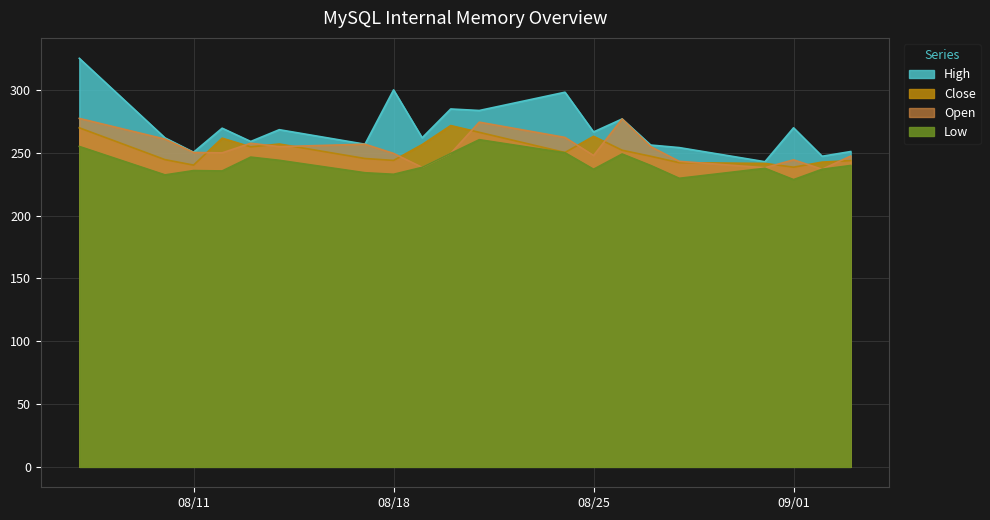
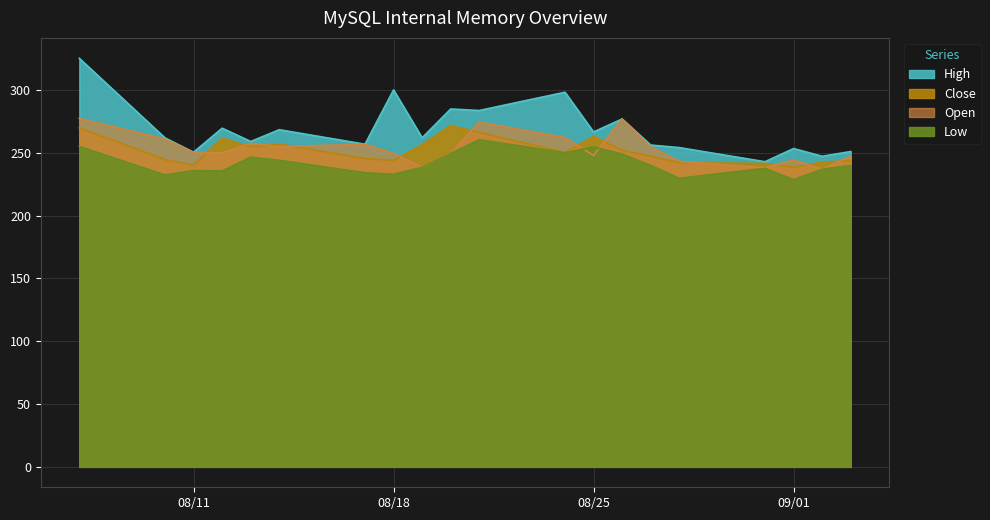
  {
    "High": {
      "08/18": 300,
      "08/25": 267,
-     "09/01": 270
+     "09/01": 254
    },
    "Low": {
      "08/11": 236,
      "08/18": 233,
-     "08/25": 237,
+     "08/25": 255,
      "09/01": 229
    }
  }
